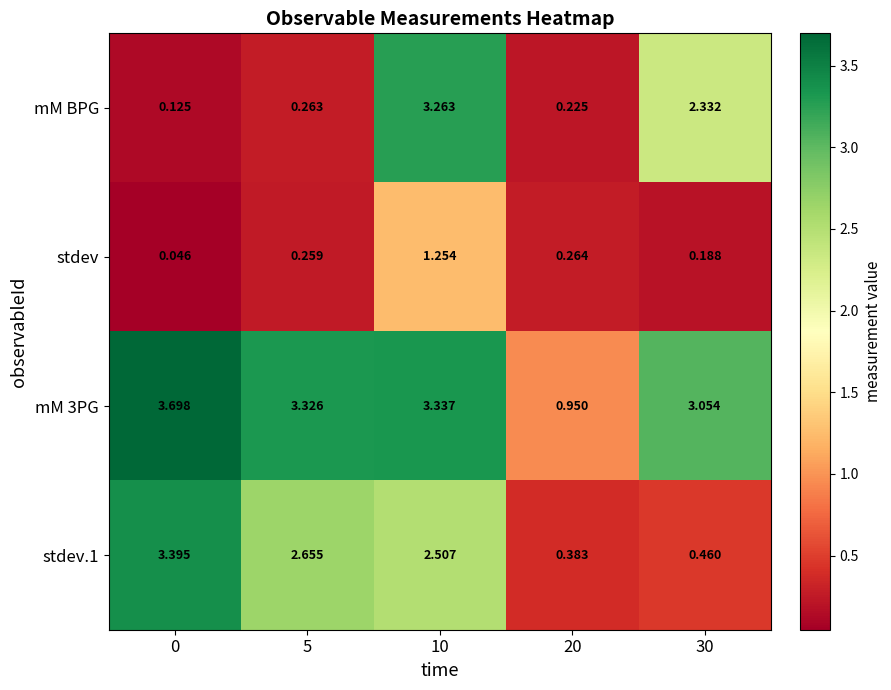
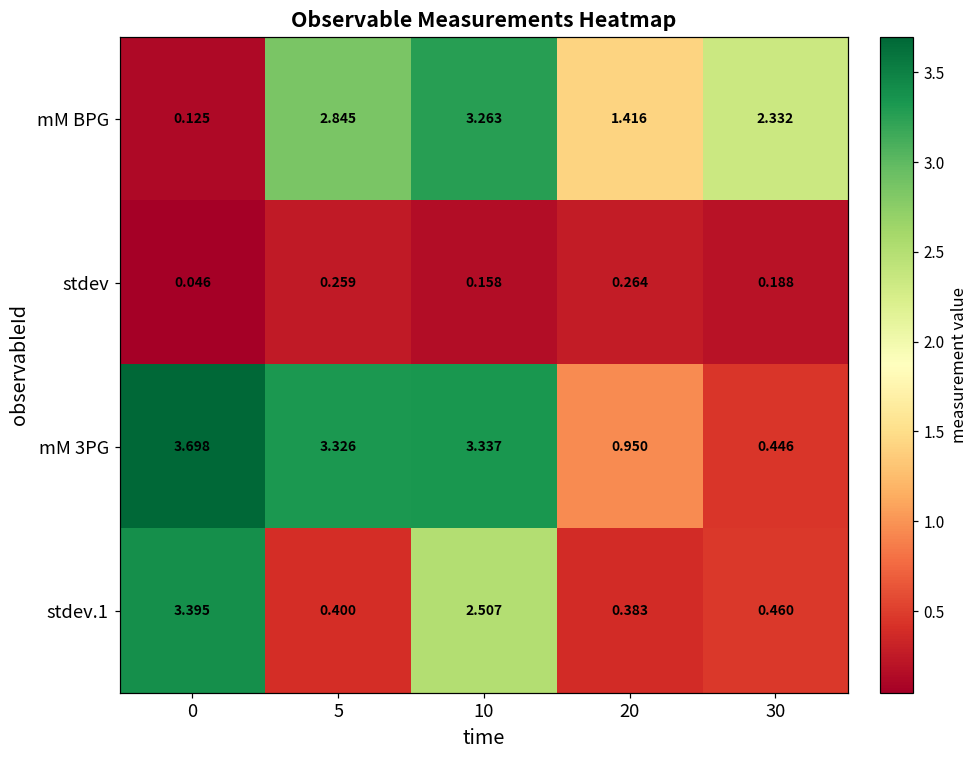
  {
    "mM BPG": {
      "0": 0.125,
-     "5": 0.263,
+     "5": 2.845,
      "10": 3.263,
-     "20": 0.225,
+     "20": 1.416,
      "30": 2.332
    },
    "stdev": {
      "0": 0.046,
      "5": 0.259,
-     "10": 1.254,
+     "10": 0.158,
      "20": 0.264,
      "30": 0.188
    },
    "mM 3PG": {
      "0": 3.698,
      "5": 3.326,
      "10": 3.337,
      "20": 0.950,
-     "30": 3.054
+     "30": 0.446
    },
    "stdev.1": {
      "0": 3.395,
-     "5": 2.655,
+     "5": 0.400,
      "10": 2.507,
      "20": 0.383,
      "30": 0.460
    }
  }
